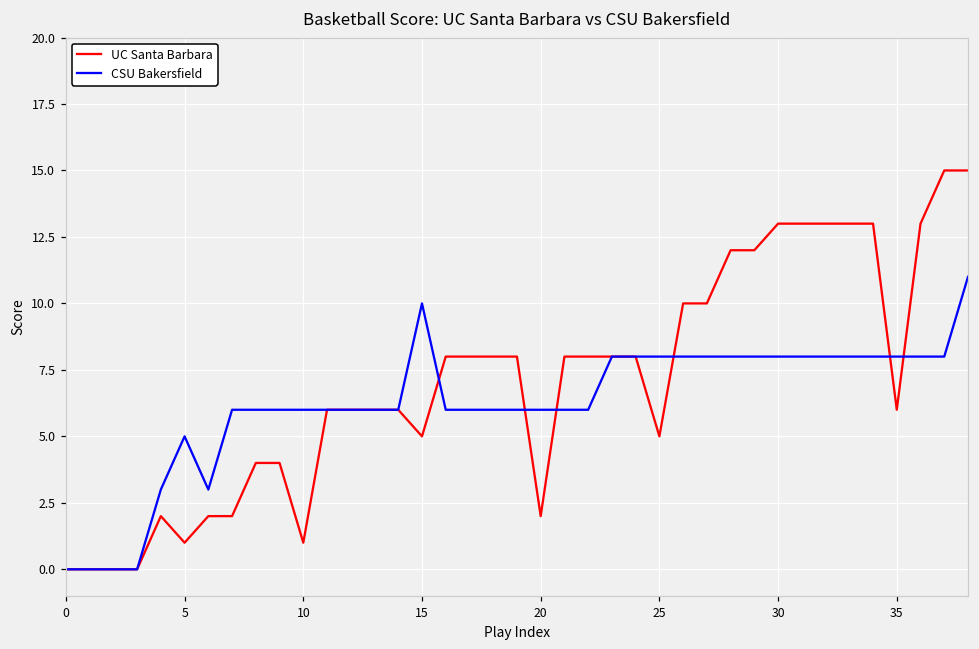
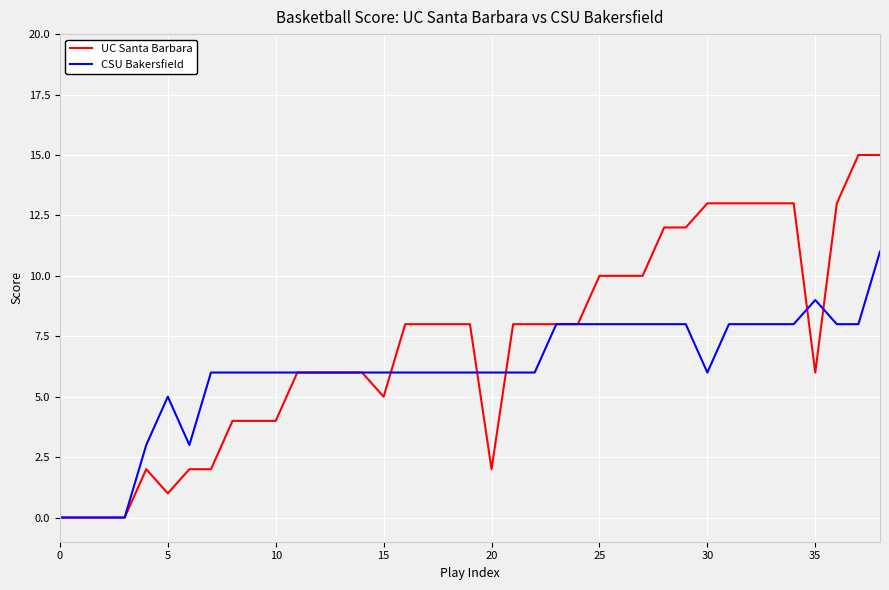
  {
    "UC Santa Barbara": {
      "5": 1,
-     "10": 1,
+     "10": 4,
      "15": 5,
      "20": 2,
-     "25": 5,
+     "25": 10,
      "30": 13,
      "35": 6
    },
    "CSU Bakersfield": {
      "5": 5,
      "10": 6,
-     "15": 10,
+     "15": 6,
      "20": 6,
      "25": 8,
-     "30": 8,
-     "35": 8
+     "30": 6,
+     "35": 9
    }
  }
